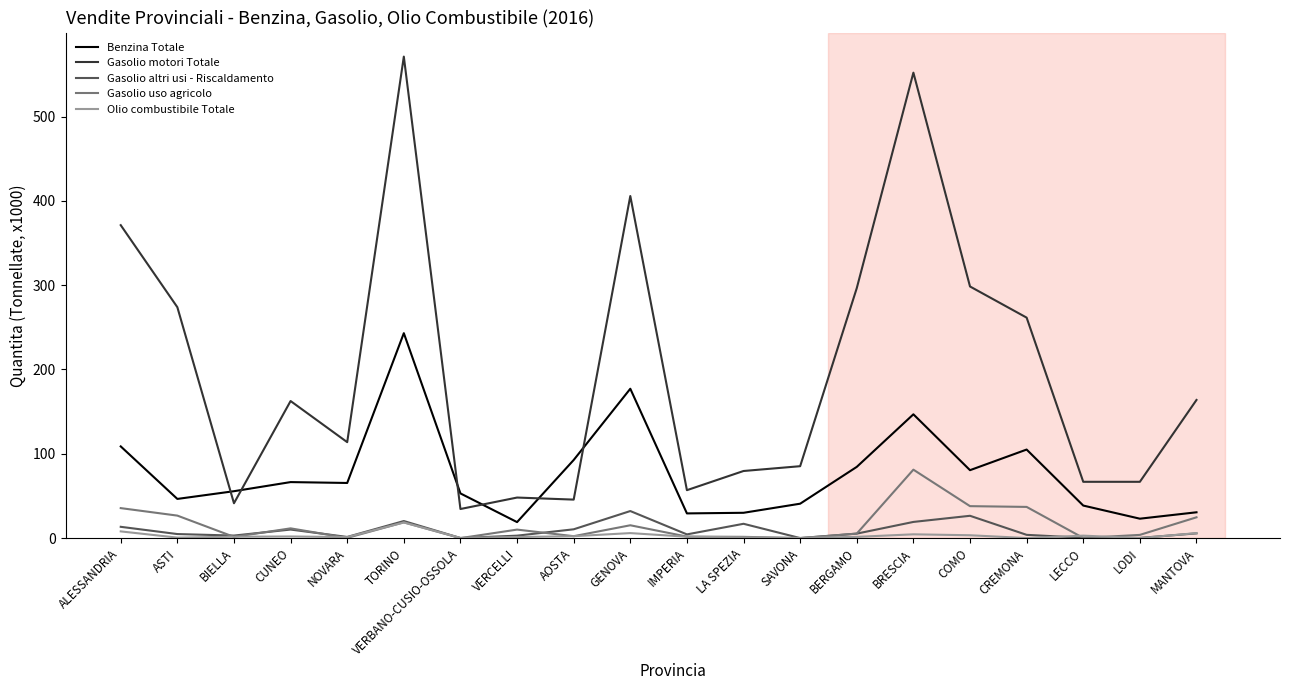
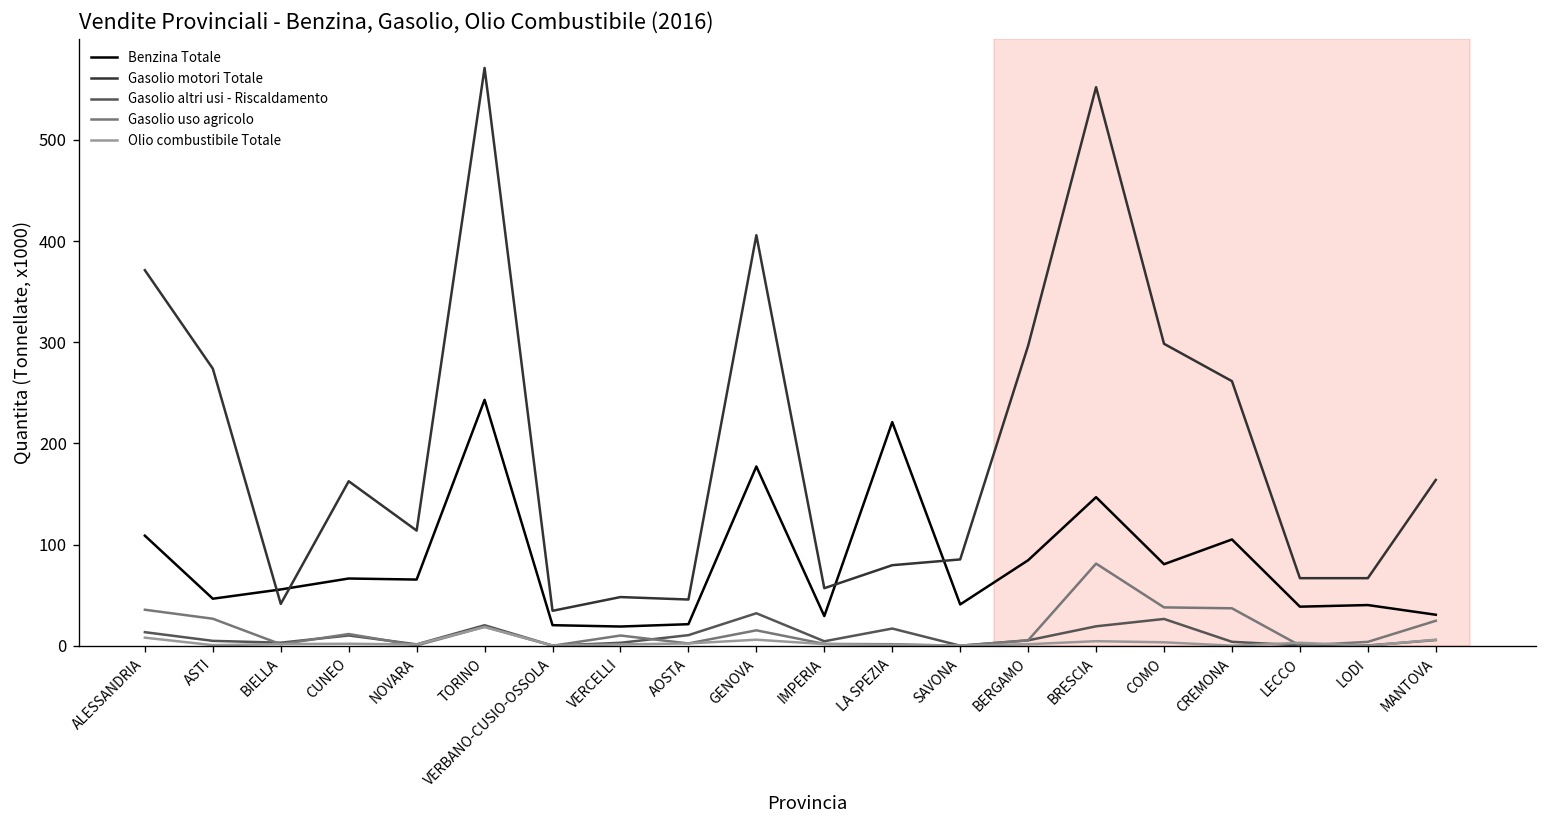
  {
    "Benzina Totale": {
      "ALESSANDRIA": 110,
      "ASTI": 50,
      "BIELLA": 60,
      "CUNEO": 70,
      "NOVARA": 70,
      "TORINO": 240,
-     "VERBANO-CUSIO-OSSOLA": 50,
+     "VERBANO-CUSIO-OSSOLA": 20,
      "VERCELLI": 20,
-     "AOSTA": 90,
+     "AOSTA": 20,
      "GENOVA": 180,
      "IMPERIA": 30,
-     "LA SPEZIA": 30,
+     "LA SPEZIA": 220,
      "SAVONA": 40,
      "BERGAMO": 80,
      "BRESCIA": 150,
      "COMO": 80,
      "CREMONA": 110,
      "LECCO": 40,
-     "LODI": 20,
+     "LODI": 40,
      "MANTOVA": 30
    }
  }
